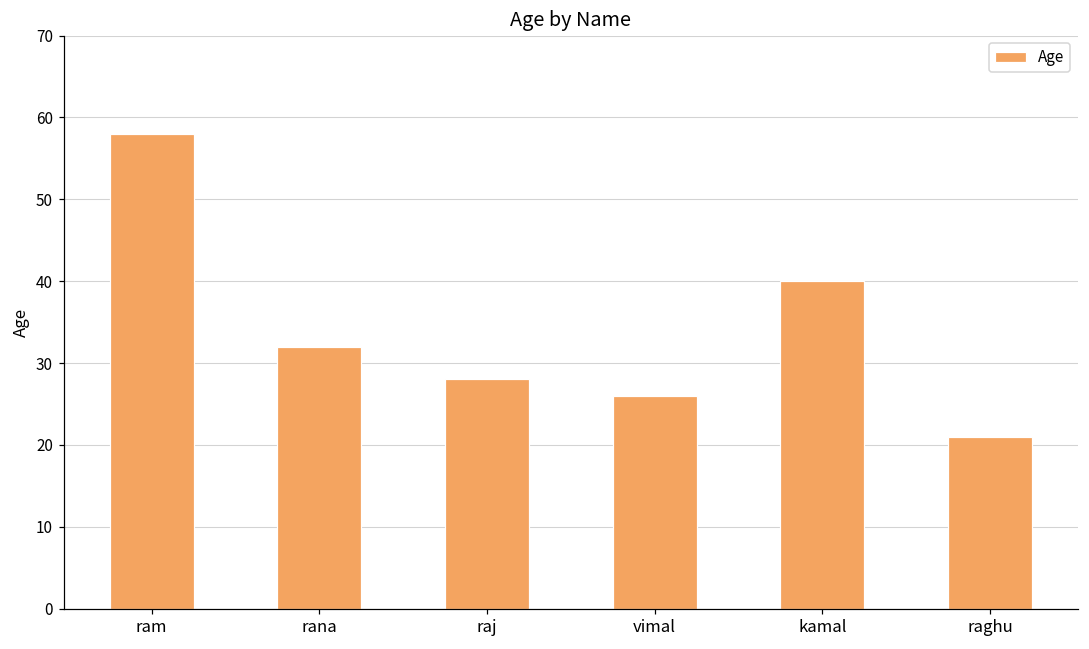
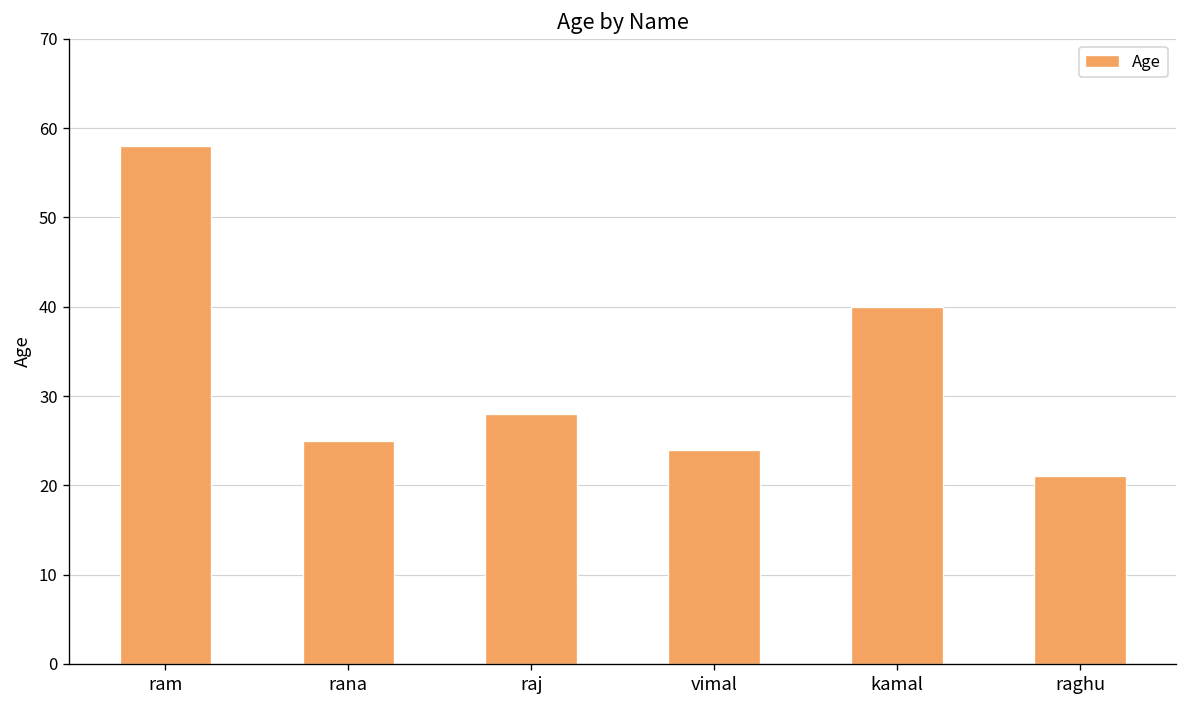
  {
    "ram": 58,
-   "rana": 32,
+   "rana": 25,
    "raj": 28,
-   "vimal": 26,
+   "vimal": 24,
    "kamal": 40,
    "raghu": 21
  }
